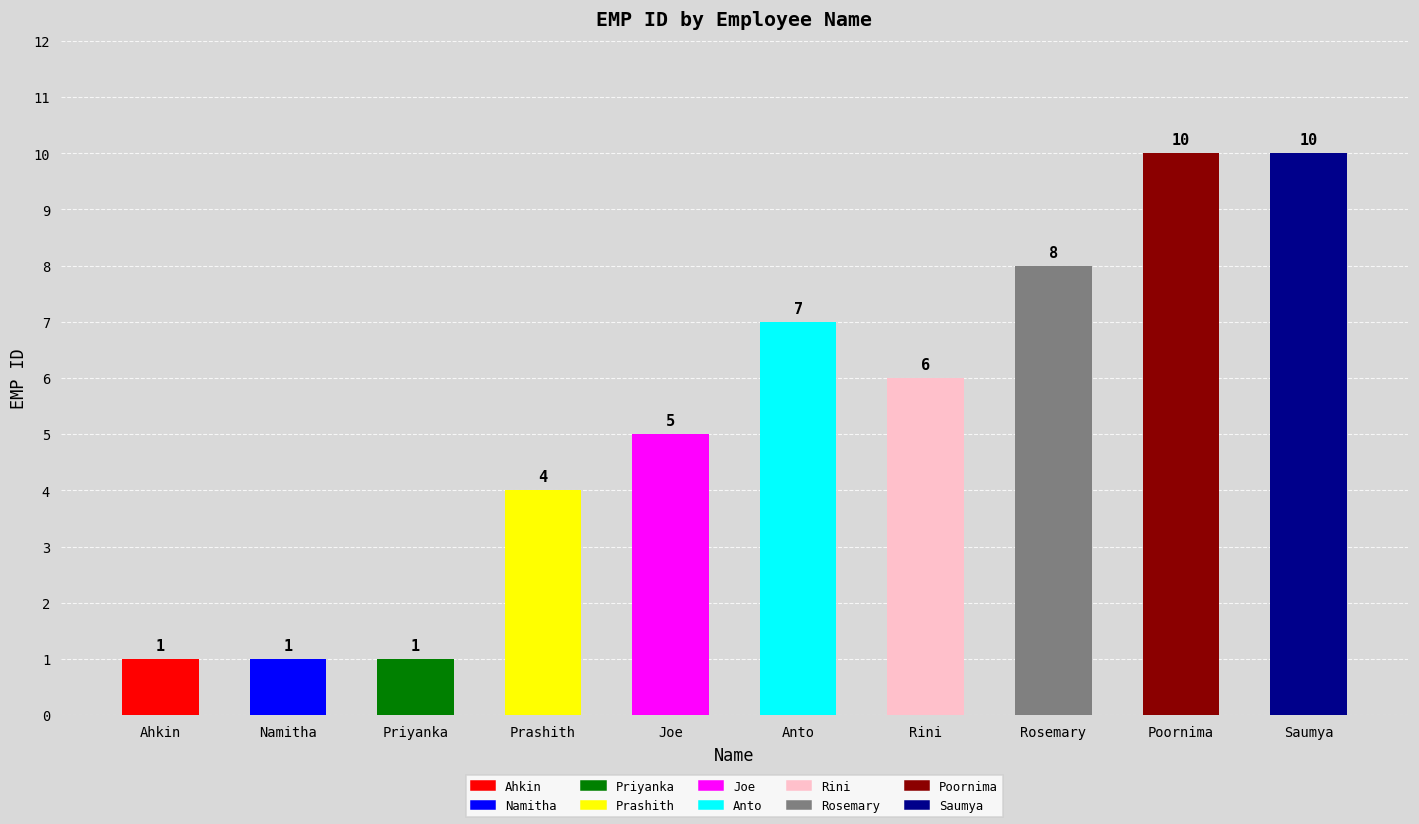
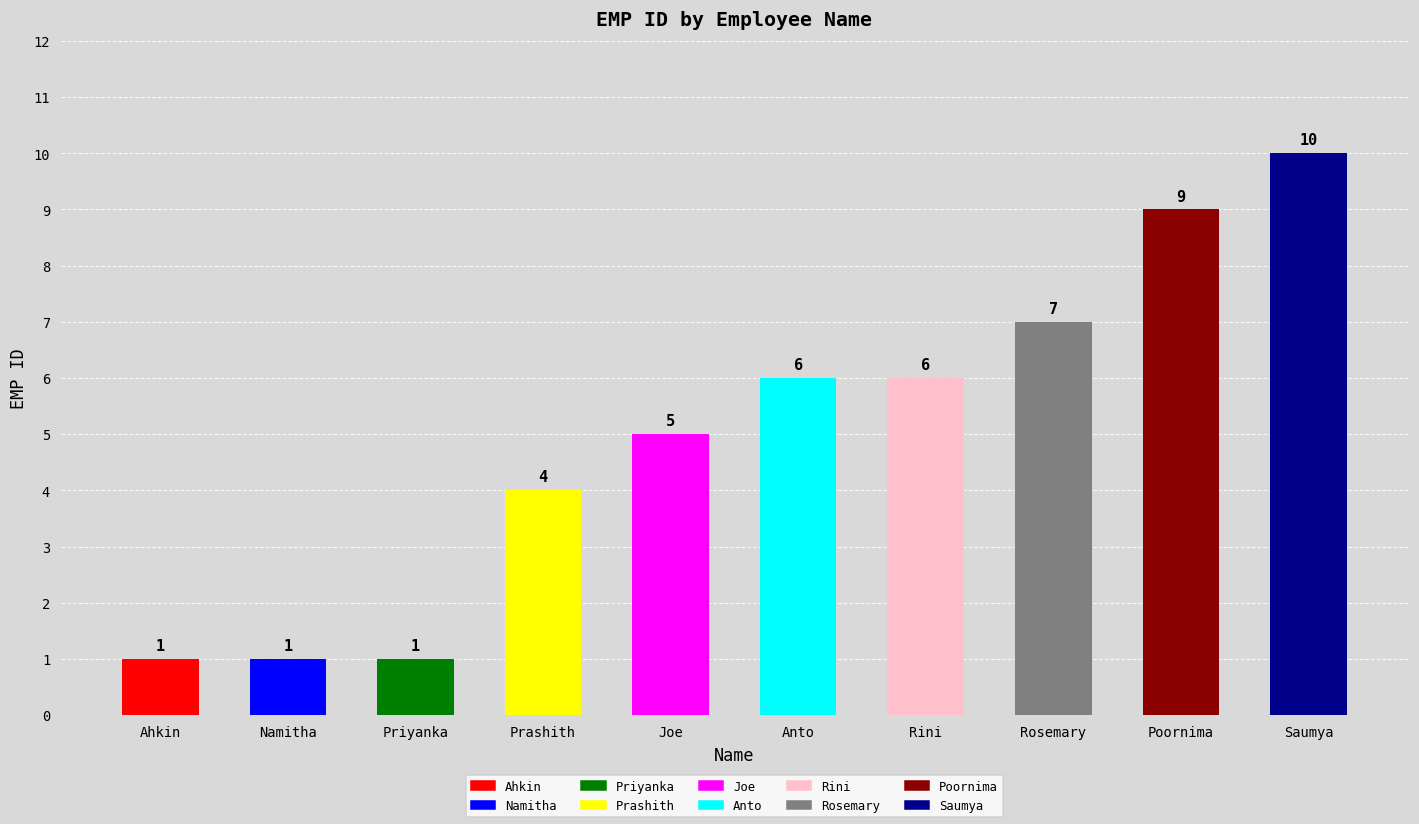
  {
    "Ahkin": 1,
    "Namitha": 1,
    "Priyanka": 1,
    "Prashith": 4,
    "Joe": 5,
-   "Anto": 7,
+   "Anto": 6,
    "Rini": 6,
-   "Rosemary": 8,
-   "Poornima": 10,
+   "Rosemary": 7,
+   "Poornima": 9,
    "Saumya": 10
  }
